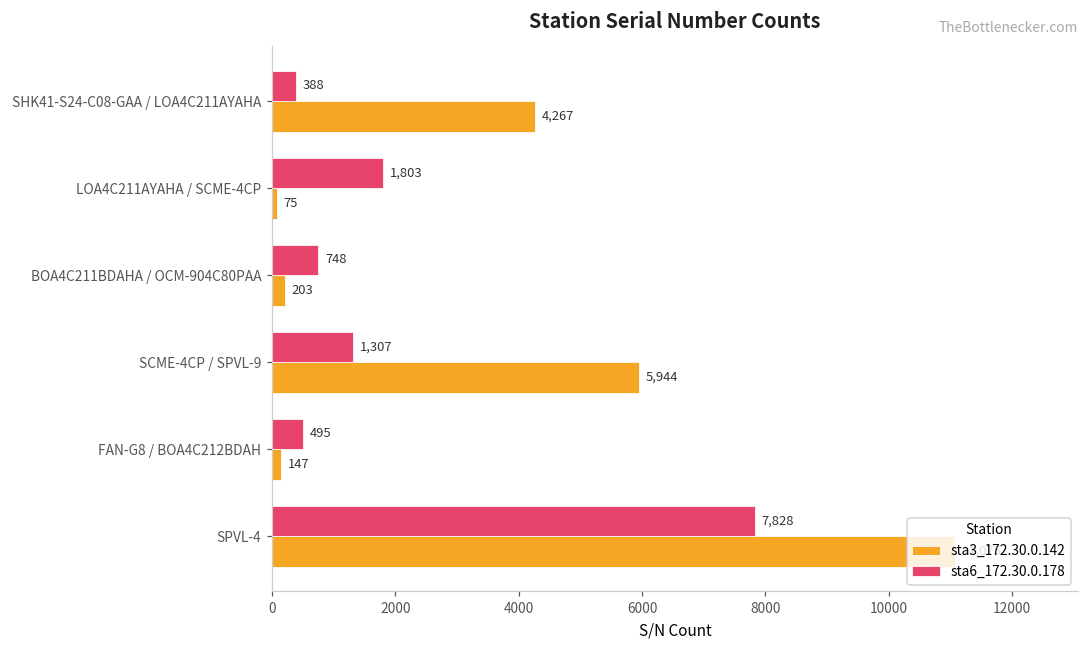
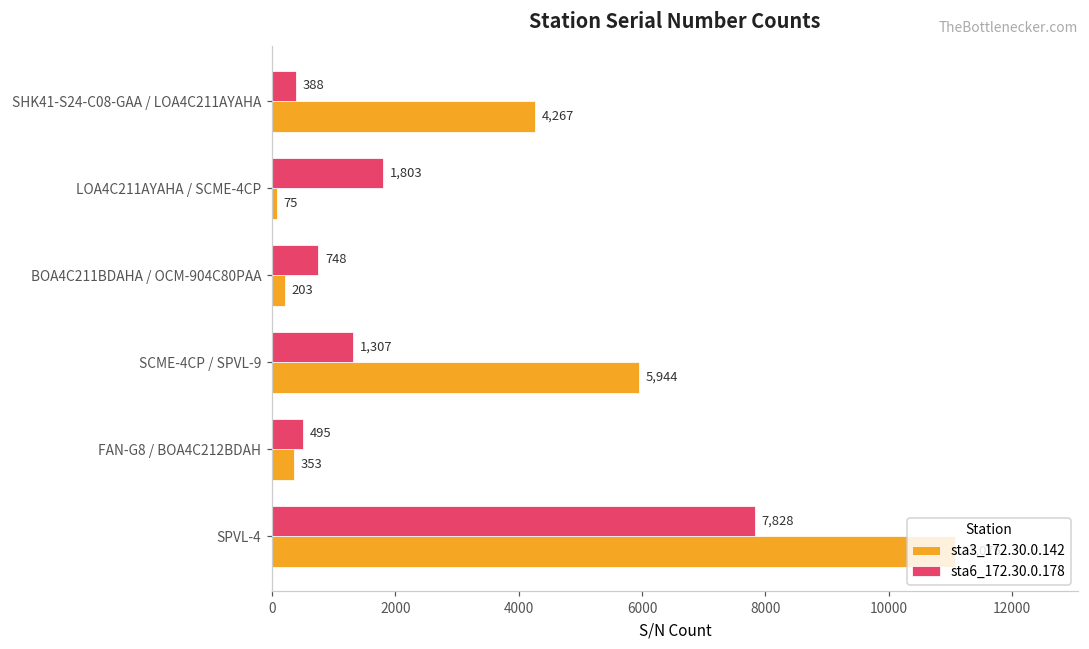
  {
    "sta3_172.30.0.142": {
      "SHK41-S24-C08-GAA / LOA4C211AYAHA": "4,267",
      "LOA4C211AYAHA / SCME-4CP": "75",
      "BOA4C211BDAHA / OCM-904C80PAA": "203",
      "SCME-4CP / SPVL-9": "5,944",
-     "FAN-G8 / BOA4C212BDAH": "147"
+     "FAN-G8 / BOA4C212BDAH": "353"
    },
    "sta6_172.30.0.178": {
      "SHK41-S24-C08-GAA / LOA4C211AYAHA": "388",
      "LOA4C211AYAHA / SCME-4CP": "1,803",
      "BOA4C211BDAHA / OCM-904C80PAA": "748",
      "SCME-4CP / SPVL-9": "1,307",
      "FAN-G8 / BOA4C212BDAH": "495",
      "SPVL-4": "7,828"
    }
  }
